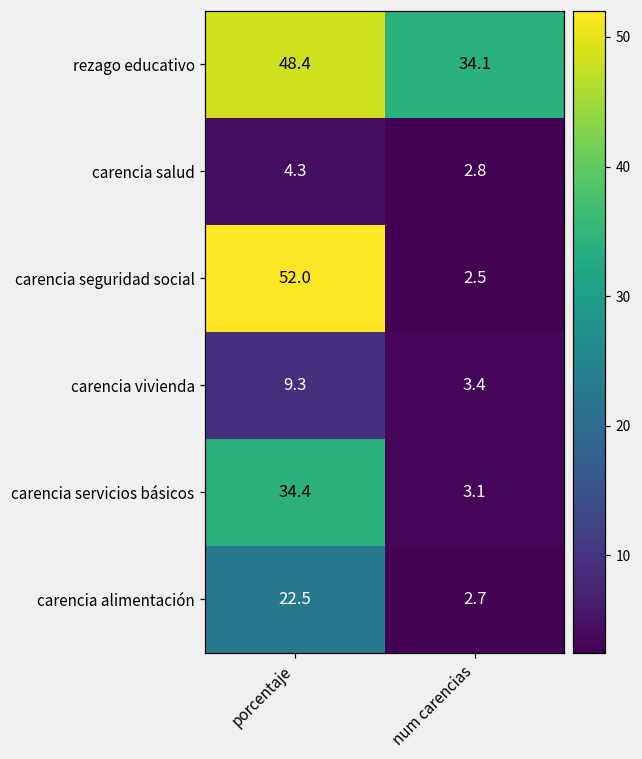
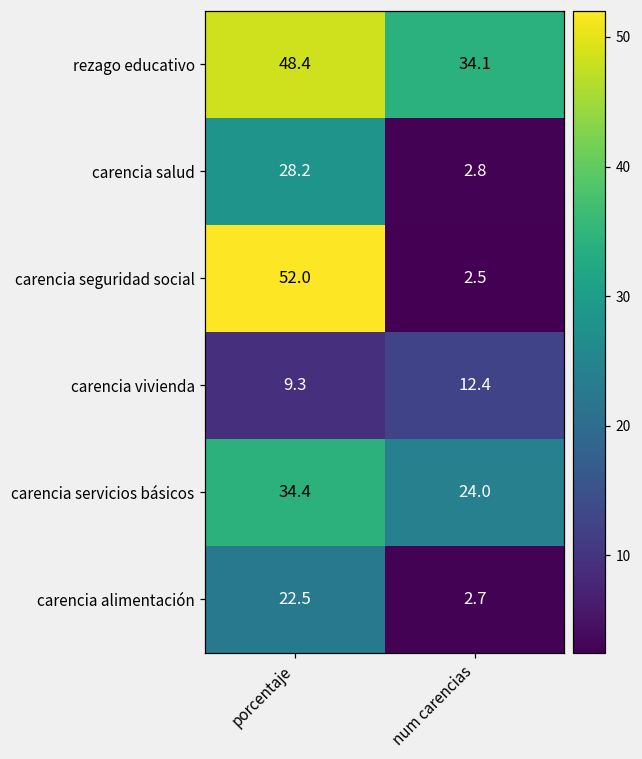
  {
    "rezago educativo": {
      "porcentaje": 48.4,
      "num carencias": 34.1
    },
    "carencia salud": {
-     "porcentaje": 4.3,
+     "porcentaje": 28.2,
      "num carencias": 2.8
    },
    "carencia seguridad social": {
      "porcentaje": 52.0,
      "num carencias": 2.5
    },
    "carencia vivienda": {
      "porcentaje": 9.3,
-     "num carencias": 3.4
+     "num carencias": 12.4
    },
    "carencia servicios básicos": {
      "porcentaje": 34.4,
-     "num carencias": 3.1
+     "num carencias": 24.0
    },
    "carencia alimentación": {
      "porcentaje": 22.5,
      "num carencias": 2.7
    }
  }
